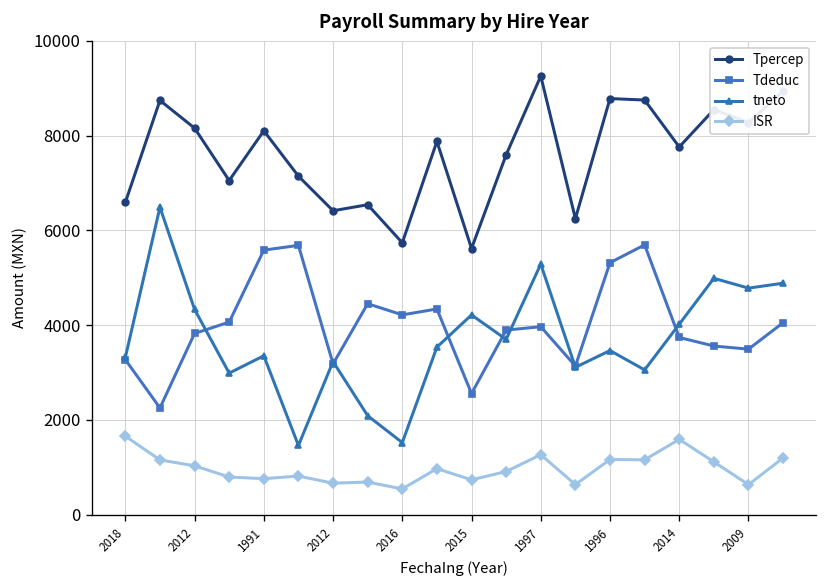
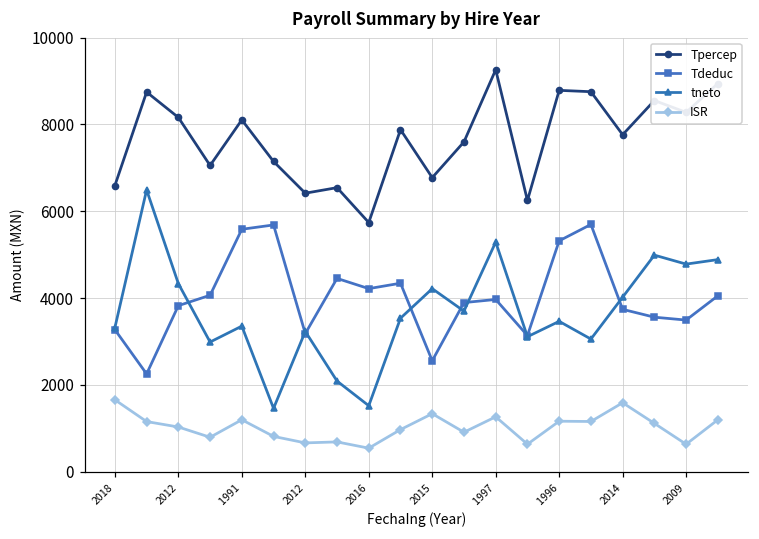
  {
    "Tpercep": {
      "2018": 6600,
      "1991": 8100,
-     "2015": 5600,
+     "2015": 6800,
      "1996": 8800,
      "2014": 7800
    },
    "ISR": {
      "2018": 1700,
-     "1991": 800,
-     "2015": 700,
+     "1991": 1200,
+     "2015": 1300,
      "1996": 1200,
      "2014": 1600,
      "2009": 600
    }
  }
